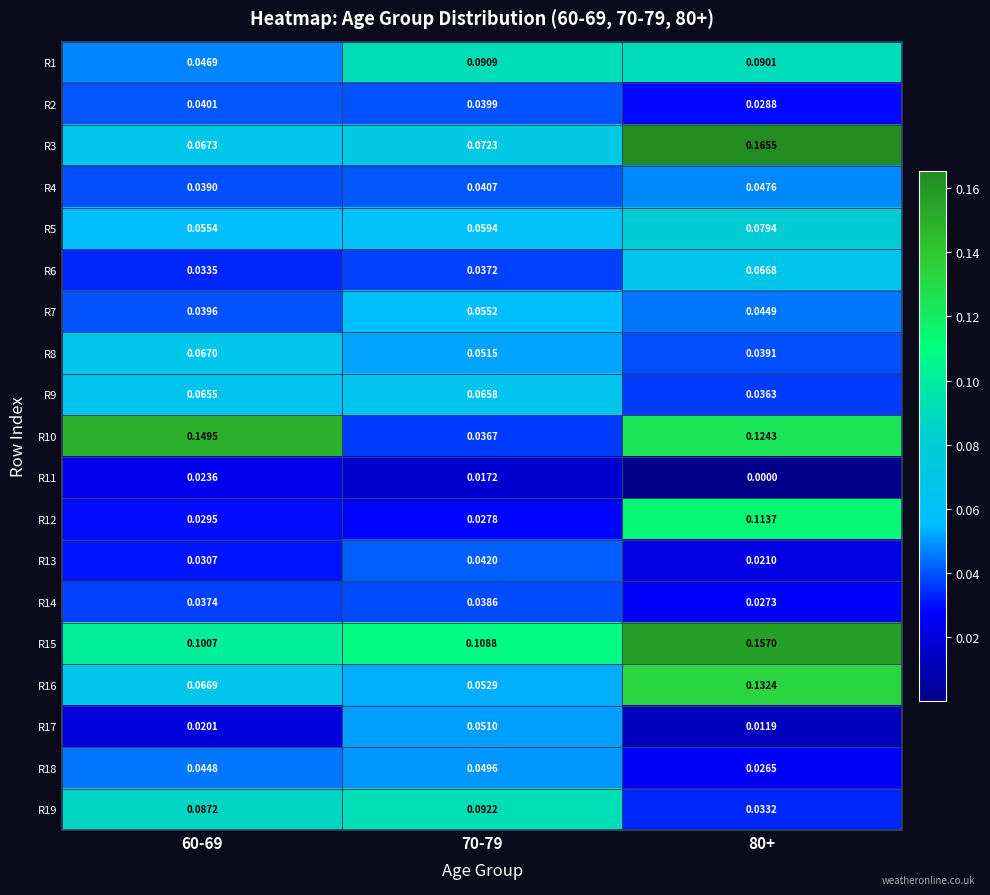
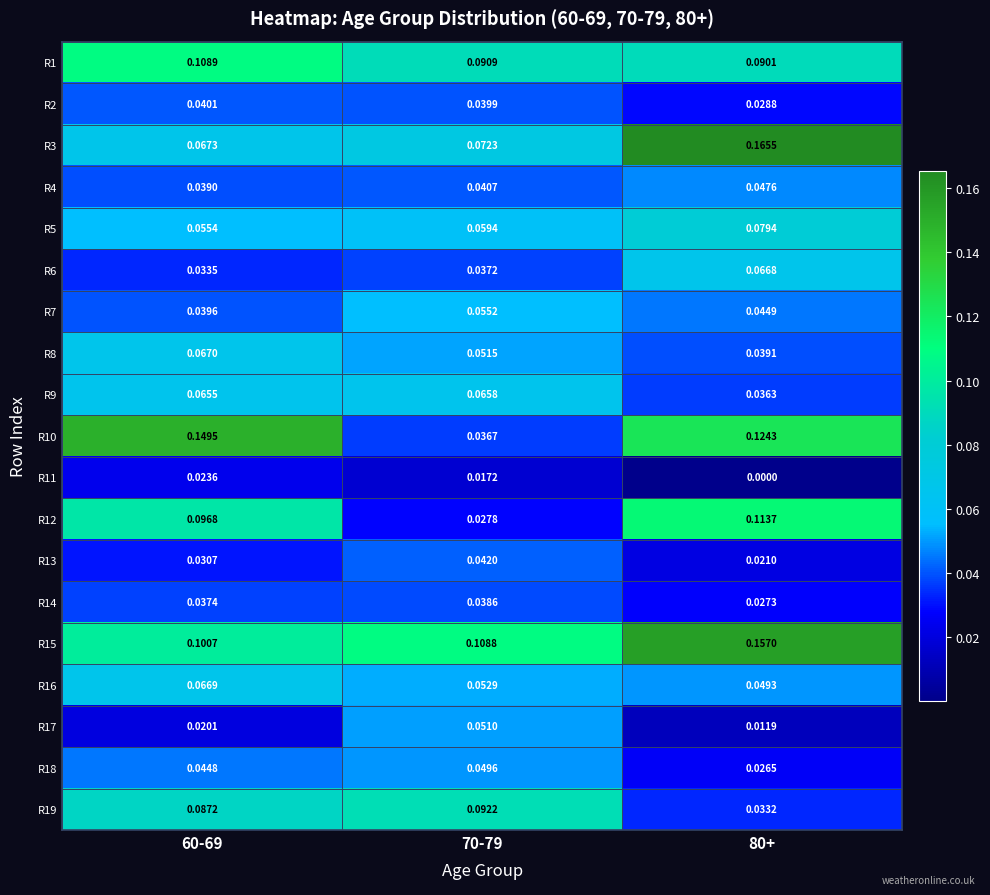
  {
    "R1": {
-     "60-69": 0.0469,
+     "60-69": 0.1089,
      "70-79": 0.0909,
      "80+": 0.0901
    },
    "R2": {
      "60-69": 0.0401,
      "70-79": 0.0399,
      "80+": 0.0288
    },
    "R3": {
      "60-69": 0.0673,
      "70-79": 0.0723,
      "80+": 0.1655
    },
    "R4": {
      "60-69": 0.0390,
      "70-79": 0.0407,
      "80+": 0.0476
    },
    "R5": {
      "60-69": 0.0554,
      "70-79": 0.0594,
      "80+": 0.0794
    },
    "R6": {
      "60-69": 0.0335,
      "70-79": 0.0372,
      "80+": 0.0668
    },
    "R7": {
      "60-69": 0.0396,
      "70-79": 0.0552,
      "80+": 0.0449
    },
    "R8": {
      "60-69": 0.0670,
      "70-79": 0.0515,
      "80+": 0.0391
    },
    "R9": {
      "60-69": 0.0655,
      "70-79": 0.0658,
      "80+": 0.0363
    },
    "R10": {
      "60-69": 0.1495,
      "70-79": 0.0367,
      "80+": 0.1243
    },
    "R11": {
      "60-69": 0.0236,
      "70-79": 0.0172,
      "80+": 0.0000
    },
    "R12": {
-     "60-69": 0.0295,
+     "60-69": 0.0968,
      "70-79": 0.0278,
      "80+": 0.1137
    },
    "R13": {
      "60-69": 0.0307,
      "70-79": 0.0420,
      "80+": 0.0210
    },
    "R14": {
      "60-69": 0.0374,
      "70-79": 0.0386,
      "80+": 0.0273
    },
    "R15": {
      "60-69": 0.1007,
      "70-79": 0.1088,
      "80+": 0.1570
    },
    "R16": {
      "60-69": 0.0669,
      "70-79": 0.0529,
-     "80+": 0.1324
+     "80+": 0.0493
    },
    "R17": {
      "60-69": 0.0201,
      "70-79": 0.0510,
      "80+": 0.0119
    },
    "R18": {
      "60-69": 0.0448,
      "70-79": 0.0496,
      "80+": 0.0265
    },
    "R19": {
      "60-69": 0.0872,
      "70-79": 0.0922,
      "80+": 0.0332
    }
  }
